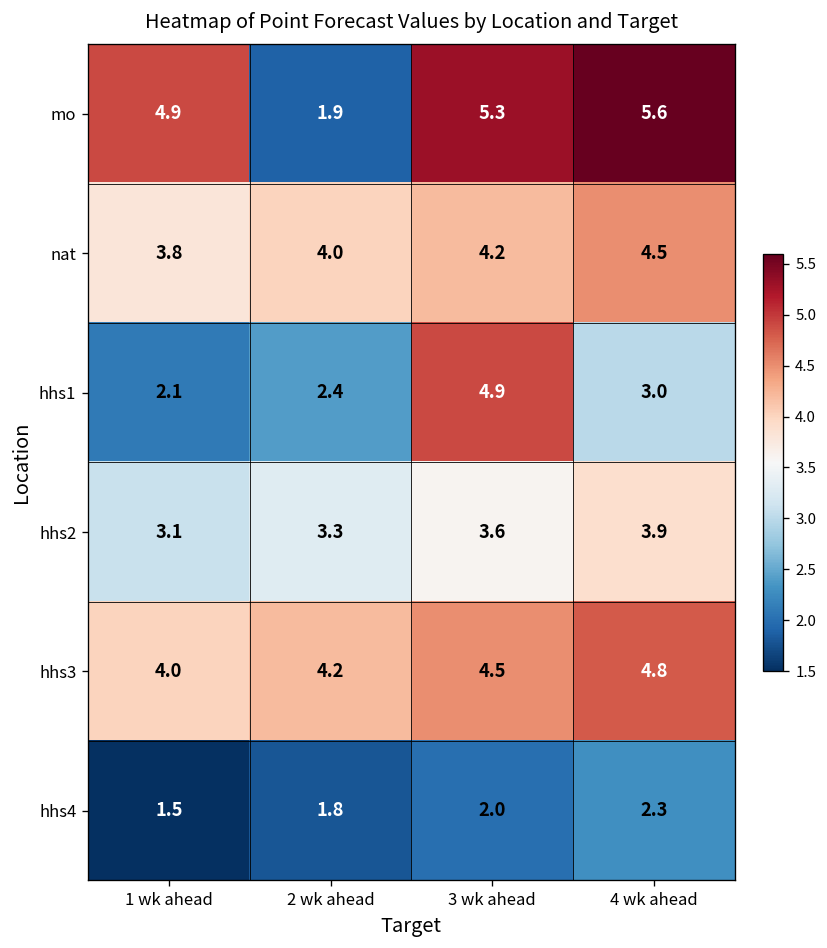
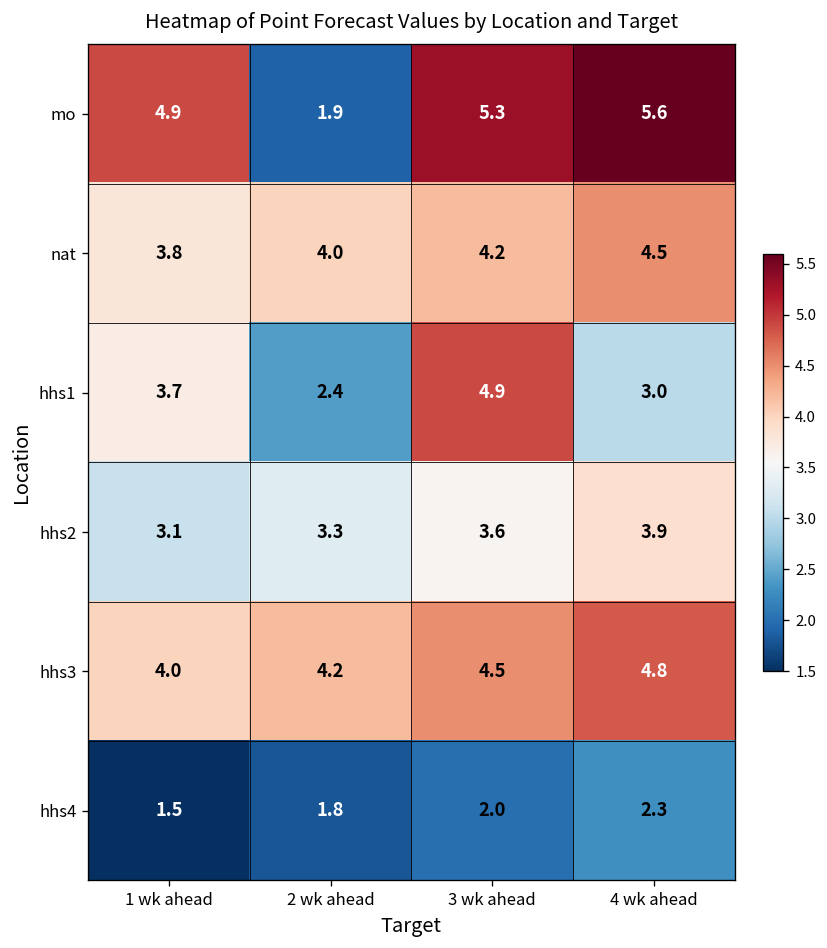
  {
    "mo": {
      "1 wk ahead": 4.9,
      "2 wk ahead": 1.9,
      "3 wk ahead": 5.3,
      "4 wk ahead": 5.6
    },
    "nat": {
      "1 wk ahead": 3.8,
      "2 wk ahead": 4.0,
      "3 wk ahead": 4.2,
      "4 wk ahead": 4.5
    },
    "hhs1": {
-     "1 wk ahead": 2.1,
+     "1 wk ahead": 3.7,
      "2 wk ahead": 2.4,
      "3 wk ahead": 4.9,
      "4 wk ahead": 3.0
    },
    "hhs2": {
      "1 wk ahead": 3.1,
      "2 wk ahead": 3.3,
      "3 wk ahead": 3.6,
      "4 wk ahead": 3.9
    },
    "hhs3": {
      "1 wk ahead": 4.0,
      "2 wk ahead": 4.2,
      "3 wk ahead": 4.5,
      "4 wk ahead": 4.8
    },
    "hhs4": {
      "1 wk ahead": 1.5,
      "2 wk ahead": 1.8,
      "3 wk ahead": 2.0,
      "4 wk ahead": 2.3
    }
  }
